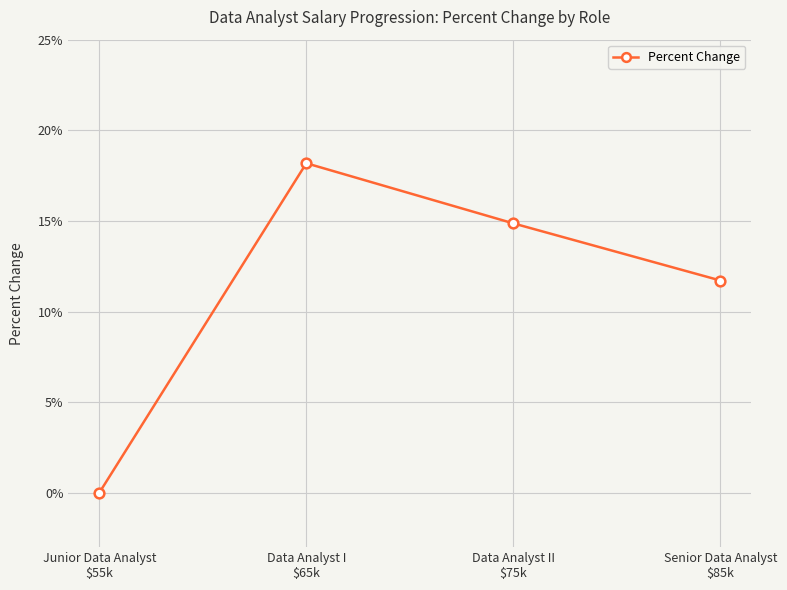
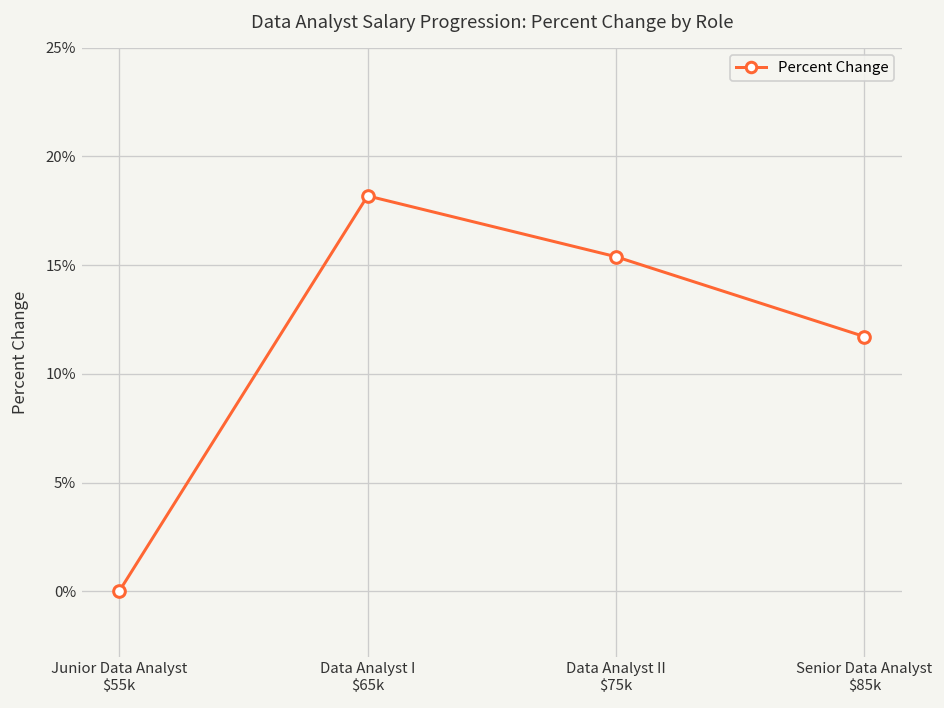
  {
    "Junior Data Analyst $55k": "0.0%",
    "Data Analyst I $65k": "18.2%",
-   "Data Analyst II $75k": "14.9%",
+   "Data Analyst II $75k": "15.4%",
    "Senior Data Analyst $85k": "11.7%"
  }
